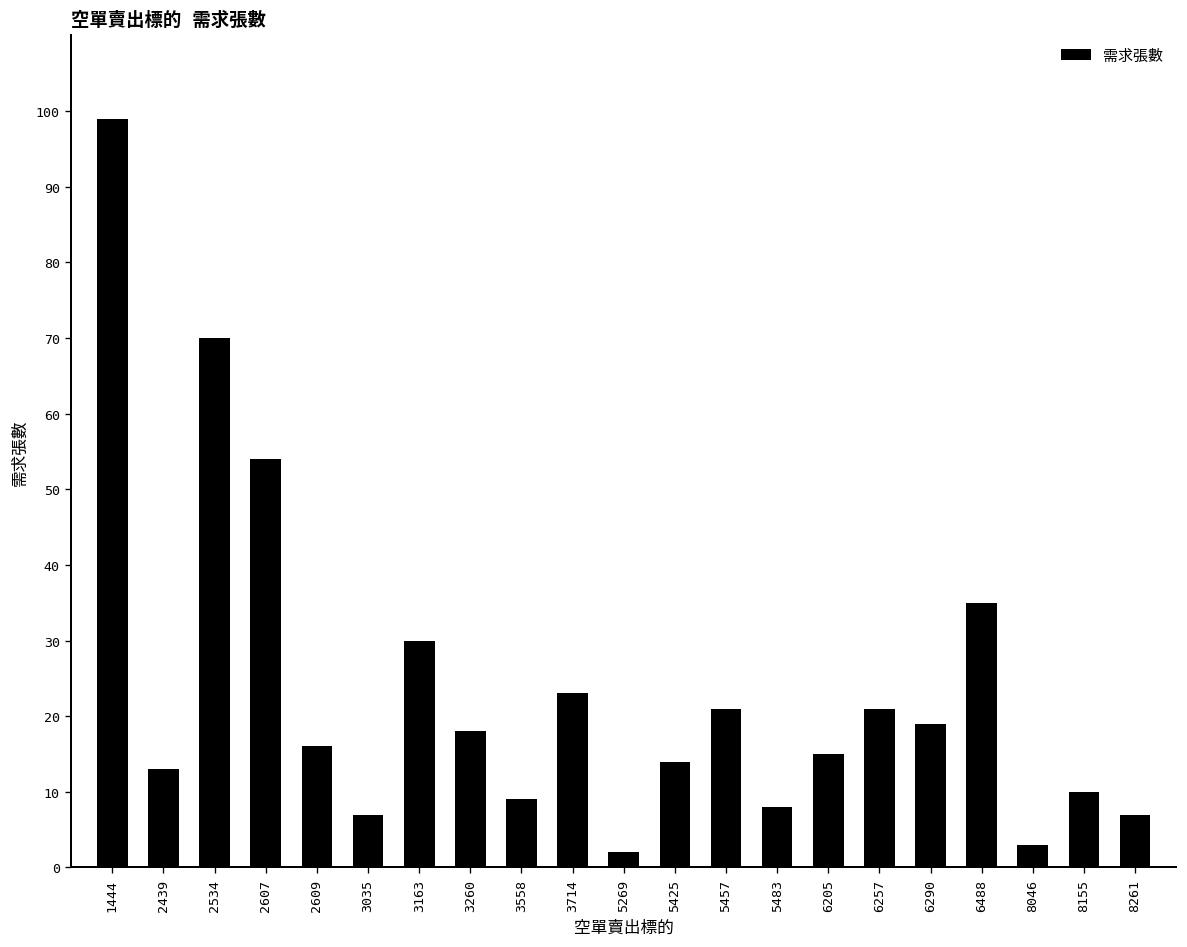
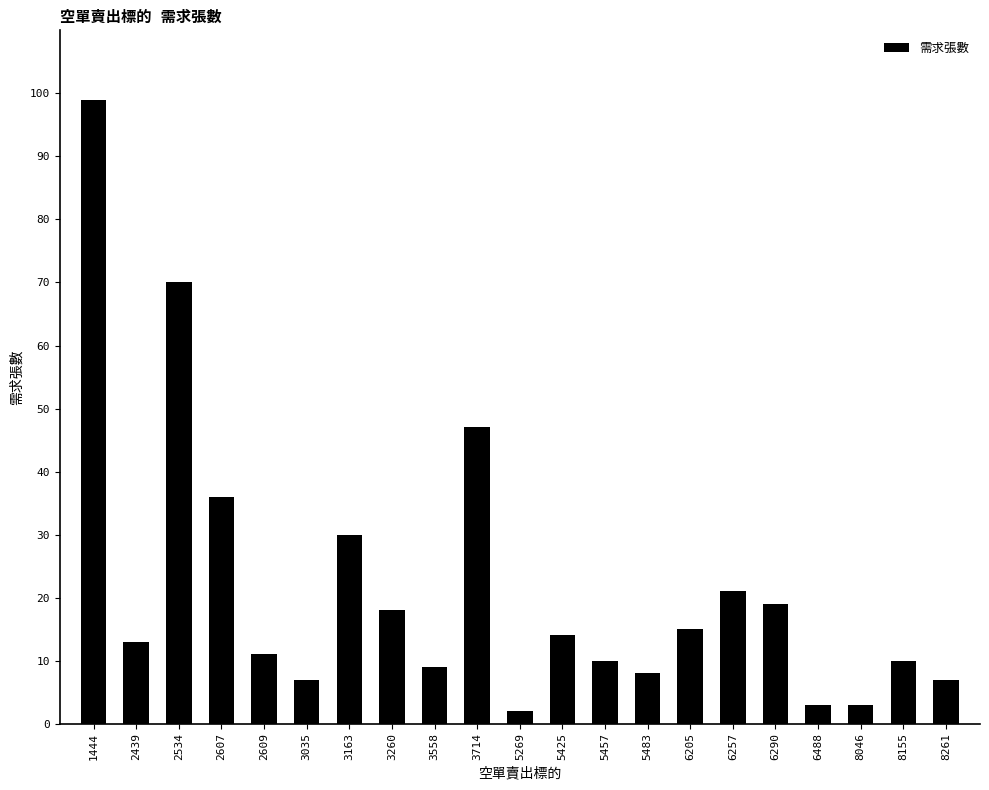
  {
    "1444": 99,
    "2439": 13,
    "2534": 70,
-   "2607": 54,
-   "2609": 16,
+   "2607": 36,
+   "2609": 11,
    "3035": 7,
    "3163": 30,
    "3260": 18,
    "3558": 9,
-   "3714": 23,
+   "3714": 47,
    "5269": 2,
    "5425": 14,
-   "5457": 21,
+   "5457": 10,
    "5483": 8,
    "6205": 15,
    "6257": 21,
    "6290": 19,
-   "6488": 35,
+   "6488": 3,
    "8046": 3,
    "8155": 10,
    "8261": 7
  }
